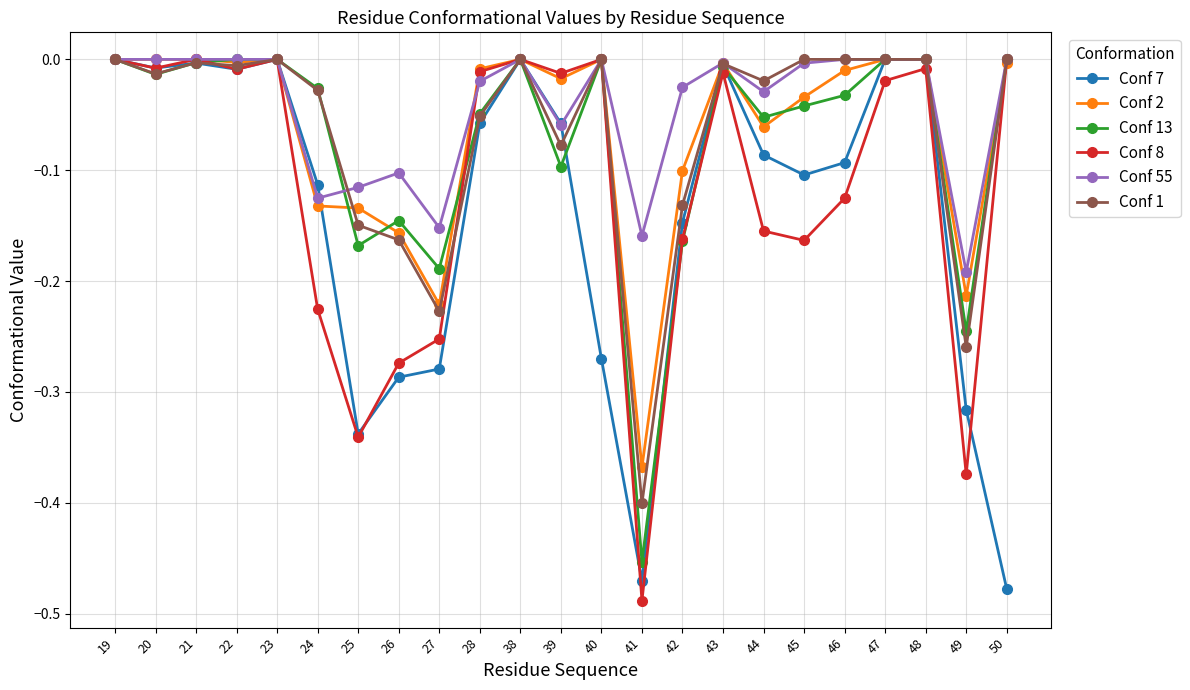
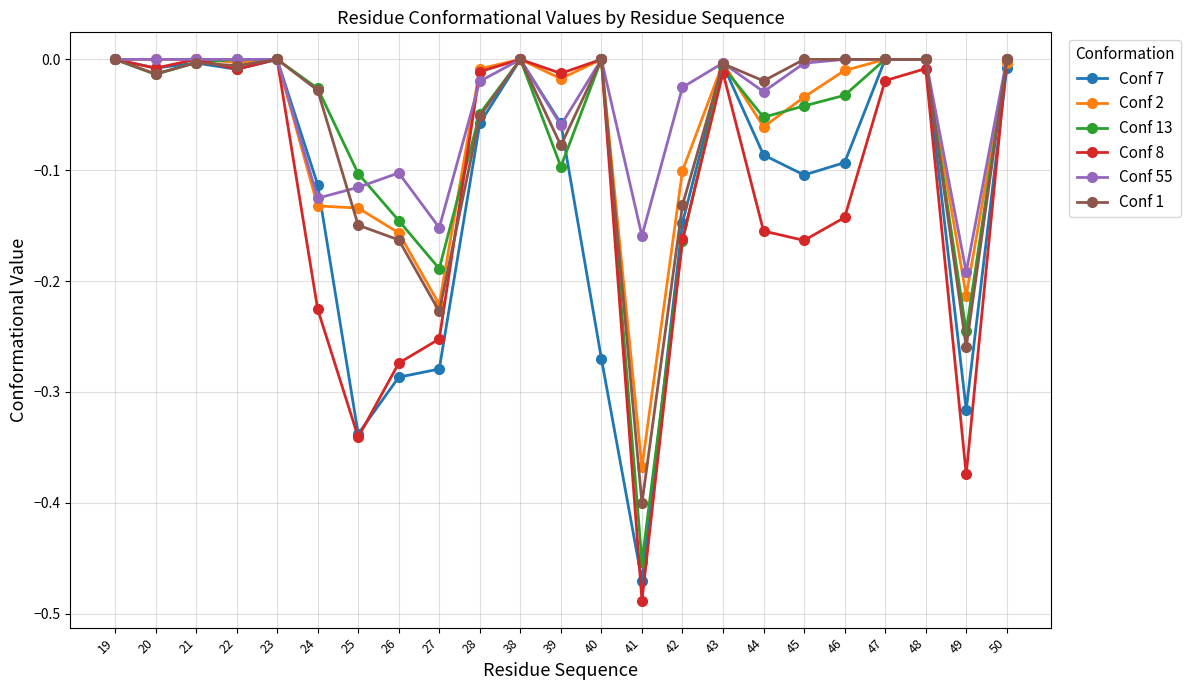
  {
    "Conf 7": {
      "24": -0.113,
      "25": -0.338,
      "26": -0.287,
      "27": -0.279,
      "28": -0.058,
      "40": -0.270,
      "41": -0.470,
      "42": -0.147,
      "44": -0.086,
      "45": -0.104,
      "46": -0.093,
      "49": -0.316,
-     "50": -0.478
+     "50": -0.008
    },
    "Conf 2": {
      "22": -0.003,
      "24": -0.132,
      "25": -0.134,
      "26": -0.157,
      "27": -0.221,
      "28": -0.009,
      "39": -0.017,
      "41": -0.368,
      "42": -0.100,
      "44": -0.061,
      "45": -0.034,
      "46": -0.010,
      "49": -0.213,
      "50": -0.003
    },
    "Conf 13": {
-     "25": -0.168,
+     "25": -0.103,
      "26": -0.145,
      "27": -0.189,
      "28": -0.049,
      "39": -0.097,
      "41": -0.453,
      "44": -0.052,
      "45": -0.042,
      "46": -0.032,
      "49": -0.245
    },
    "Conf 8": {
      "24": -0.225,
      "25": -0.341,
      "26": -0.274,
      "27": -0.252,
      "28": -0.011,
      "39": -0.013,
      "41": -0.488,
      "43": -0.012,
      "44": -0.155,
      "45": -0.163,
-     "46": -0.125,
+     "46": -0.143,
      "47": -0.019,
      "48": -0.008,
      "49": -0.374
    },
    "Conf 55": {
      "24": -0.125,
      "25": -0.115,
      "26": -0.102,
      "27": -0.152,
      "28": -0.020,
      "41": -0.159,
      "42": -0.025,
      "44": -0.029,
      "45": -0.003,
      "49": -0.192
    },
    "Conf 1": {
      "22": -0.006,
      "25": -0.150,
      "26": -0.163,
      "27": -0.227,
      "28": -0.051,
      "39": -0.078,
      "41": -0.401,
      "42": -0.132,
      "44": -0.019,
      "45": 0.000,
      "49": -0.260
    }
  }
